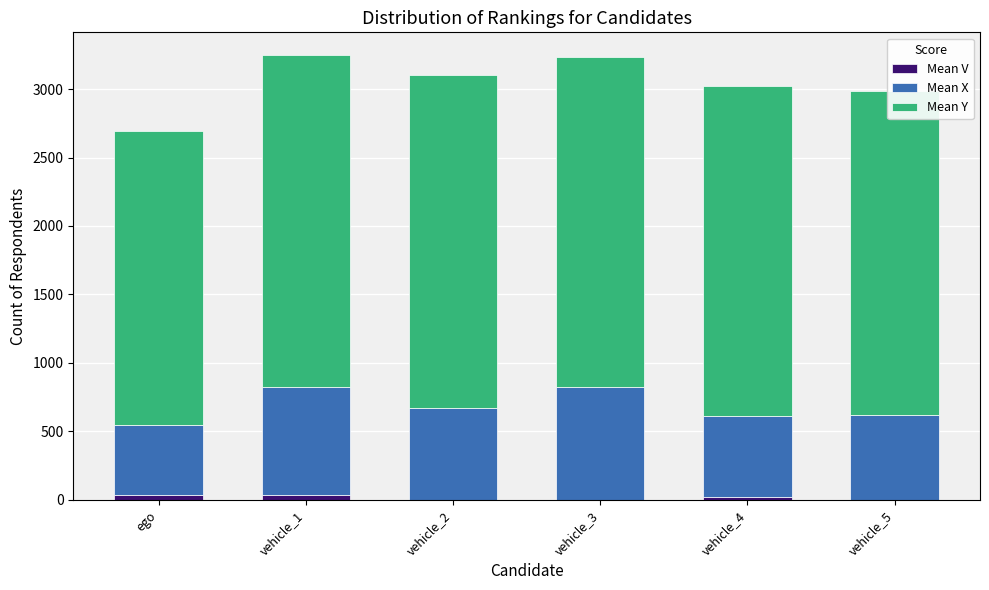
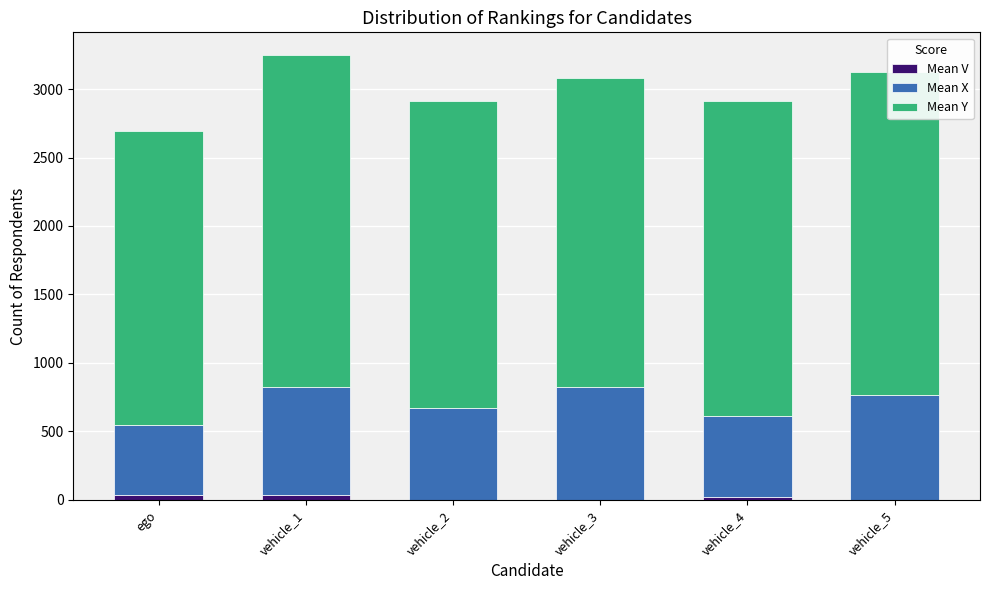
  {
    "Mean V": {
      "ego": 30,
      "vehicle_1": 40,
      "vehicle_2": 0,
      "vehicle_3": 0,
      "vehicle_4": 20,
      "vehicle_5": 0
    },
    "Mean X": {
      "ego": 510,
      "vehicle_1": 780,
      "vehicle_2": 670,
      "vehicle_3": 820,
      "vehicle_4": 590,
-     "vehicle_5": 620
+     "vehicle_5": 760
    },
    "Mean Y": {
      "ego": 2150,
      "vehicle_1": 2430,
-     "vehicle_2": 2430,
-     "vehicle_3": 2420,
-     "vehicle_4": 2420
+     "vehicle_2": 2240,
+     "vehicle_3": 2260,
+     "vehicle_4": 2300
    }
  }
